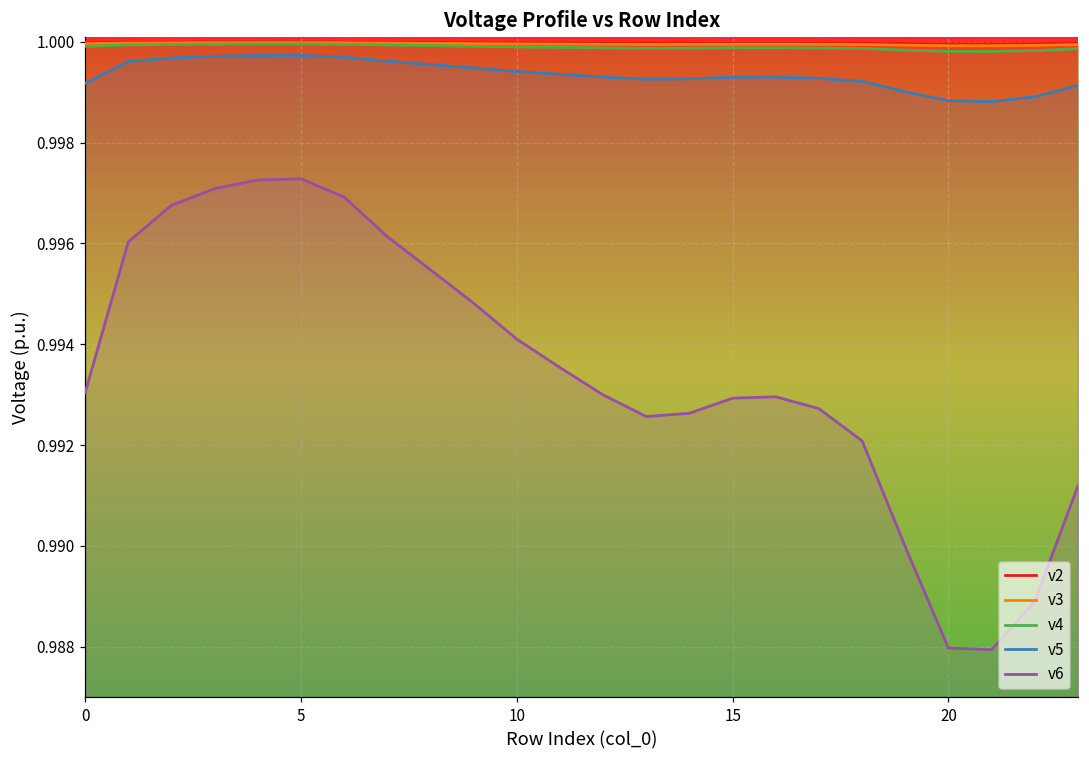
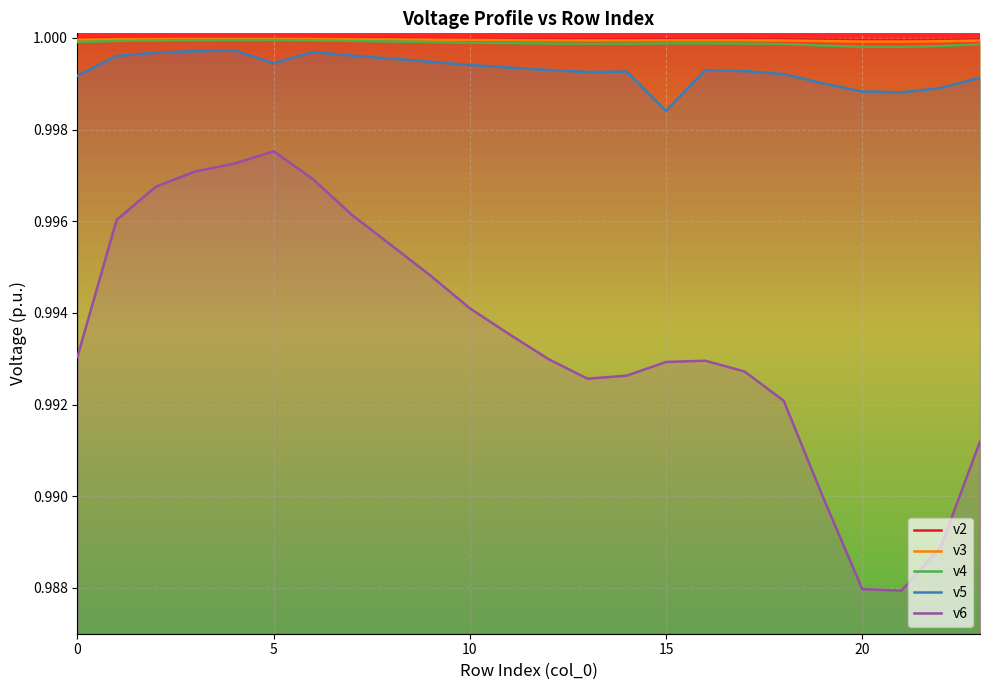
  {
    "v4": {
      "10": 0.9999,
      "15": 0.9999,
      "20": 0.9998
    },
    "v5": {
      "0": 0.9992,
-     "5": 0.9997,
+     "5": 0.9994,
      "10": 0.9994,
-     "15": 0.9993,
+     "15": 0.9984,
      "20": 0.9988
    },
    "v6": {
      "0": 0.9930,
-     "5": 0.9973,
+     "5": 0.9975,
      "10": 0.9941,
      "15": 0.9929,
      "20": 0.9880
    }
  }
